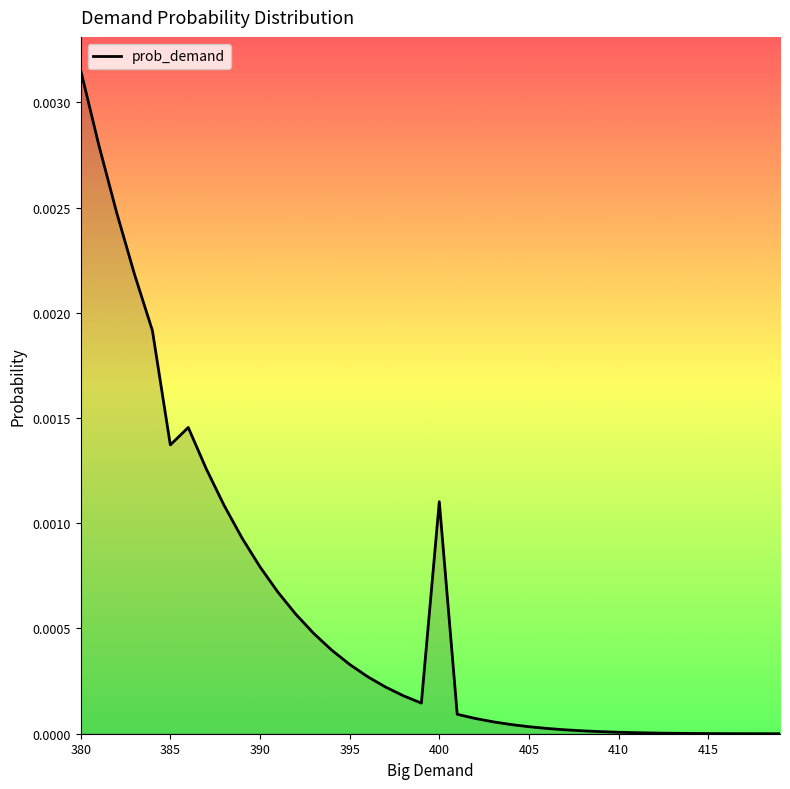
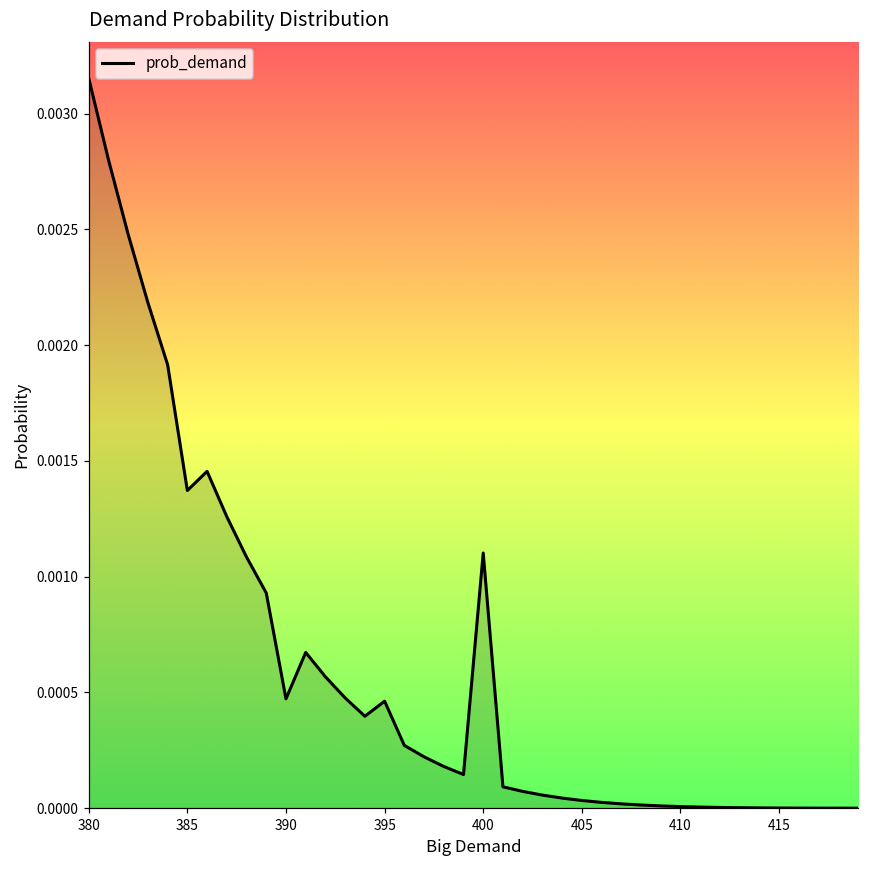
  {
    "380": 0.00315,
    "385": 0.00137,
-   "390": 0.00079,
-   "395": 0.00033,
+   "390": 0.00047,
+   "395": 0.00046,
    "400": 0.00110,
    "405": 0.00003,
    "410": 0.00001,
    "415": 0.00000
  }
